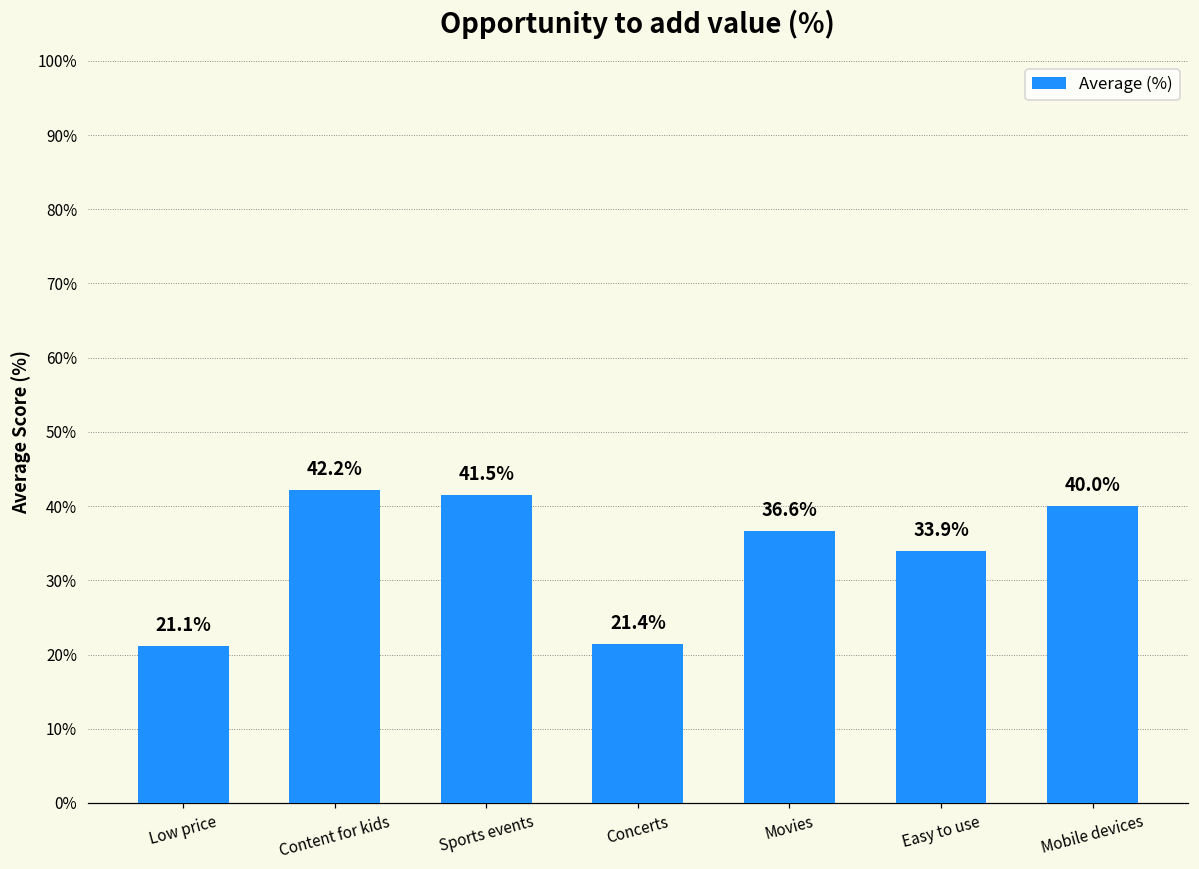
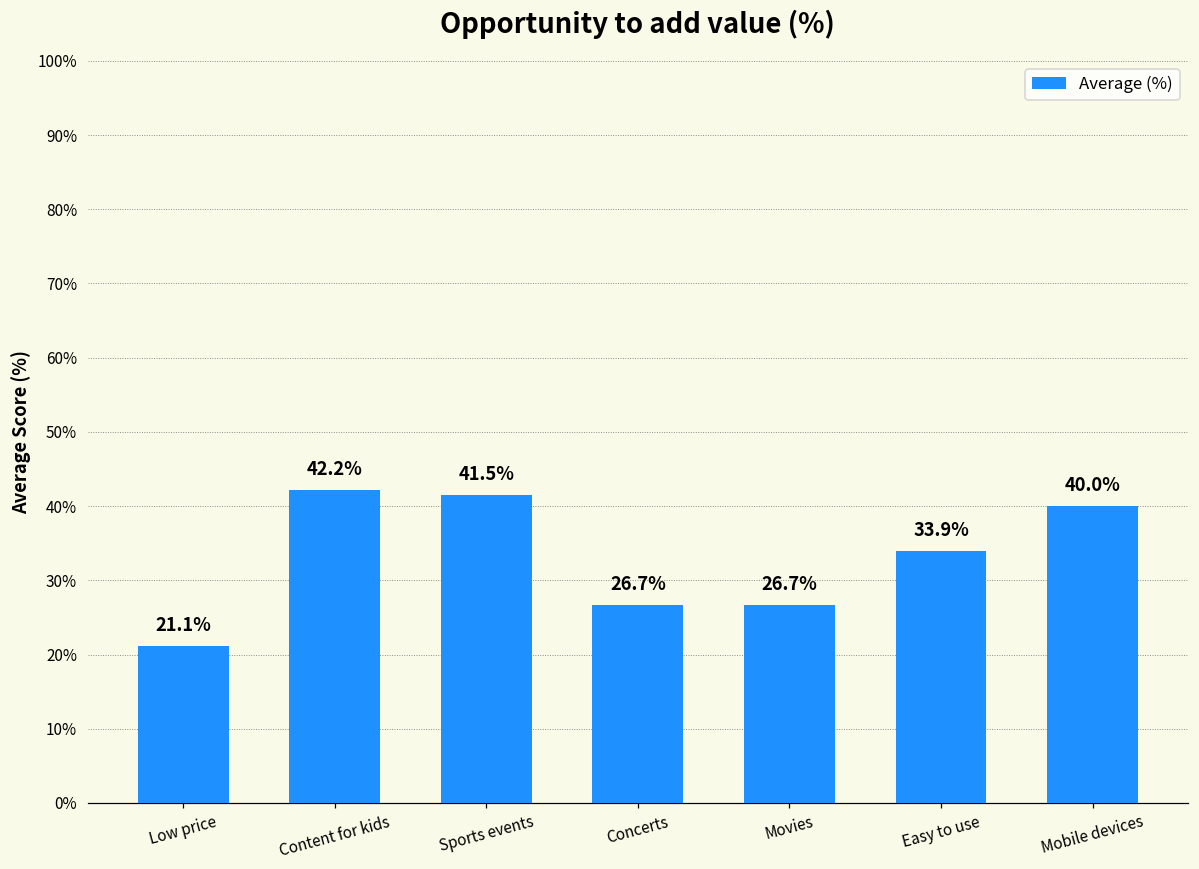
  {
    "Low price": "21.1%",
    "Content for kids": "42.2%",
    "Sports events": "41.5%",
-   "Concerts": "21.4%",
-   "Movies": "36.6%",
+   "Concerts": "26.7%",
+   "Movies": "26.7%",
    "Easy to use": "33.9%",
    "Mobile devices": "40.0%"
  }
